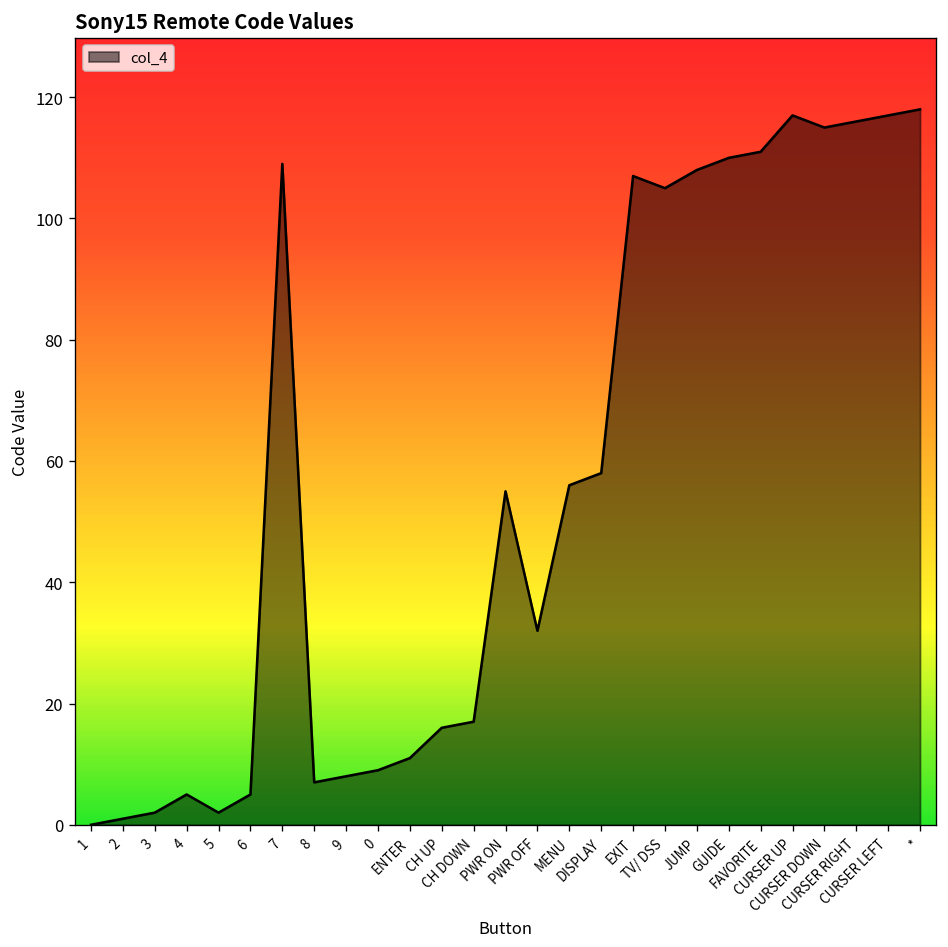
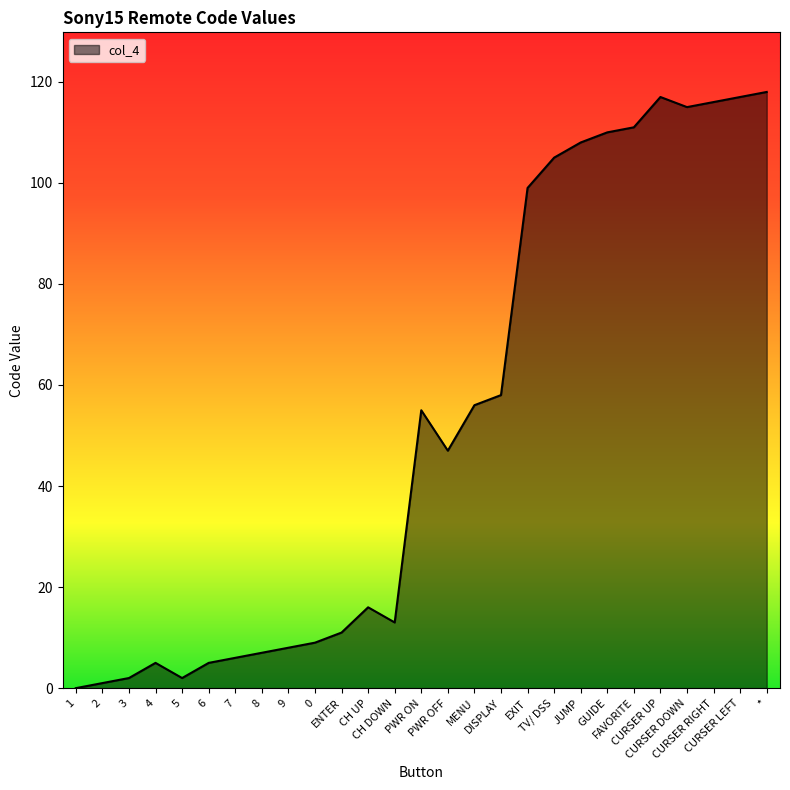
  {
    "1": 0,
    "2": 1,
    "3": 2,
    "4": 5,
    "5": 2,
    "6": 5,
-   "7": 109,
+   "7": 6,
    "8": 7,
    "9": 8,
    "0": 9,
    "ENTER": 11,
    "CH UP": 16,
-   "CH DOWN": 17,
+   "CH DOWN": 13,
    "PWR ON": 55,
-   "PWR OFF": 32,
+   "PWR OFF": 47,
    "MENU": 56,
    "DISPLAY": 58,
-   "EXIT": 107,
+   "EXIT": 99,
    "TV/ DSS": 105,
    "JUMP": 108,
    "GUIDE": 110,
    "FAVORITE": 111,
    "CURSER UP": 117,
    "CURSER DOWN": 115,
    "CURSER RIGHT": 116,
    "CURSER LEFT": 117,
    "*": 118
  }
